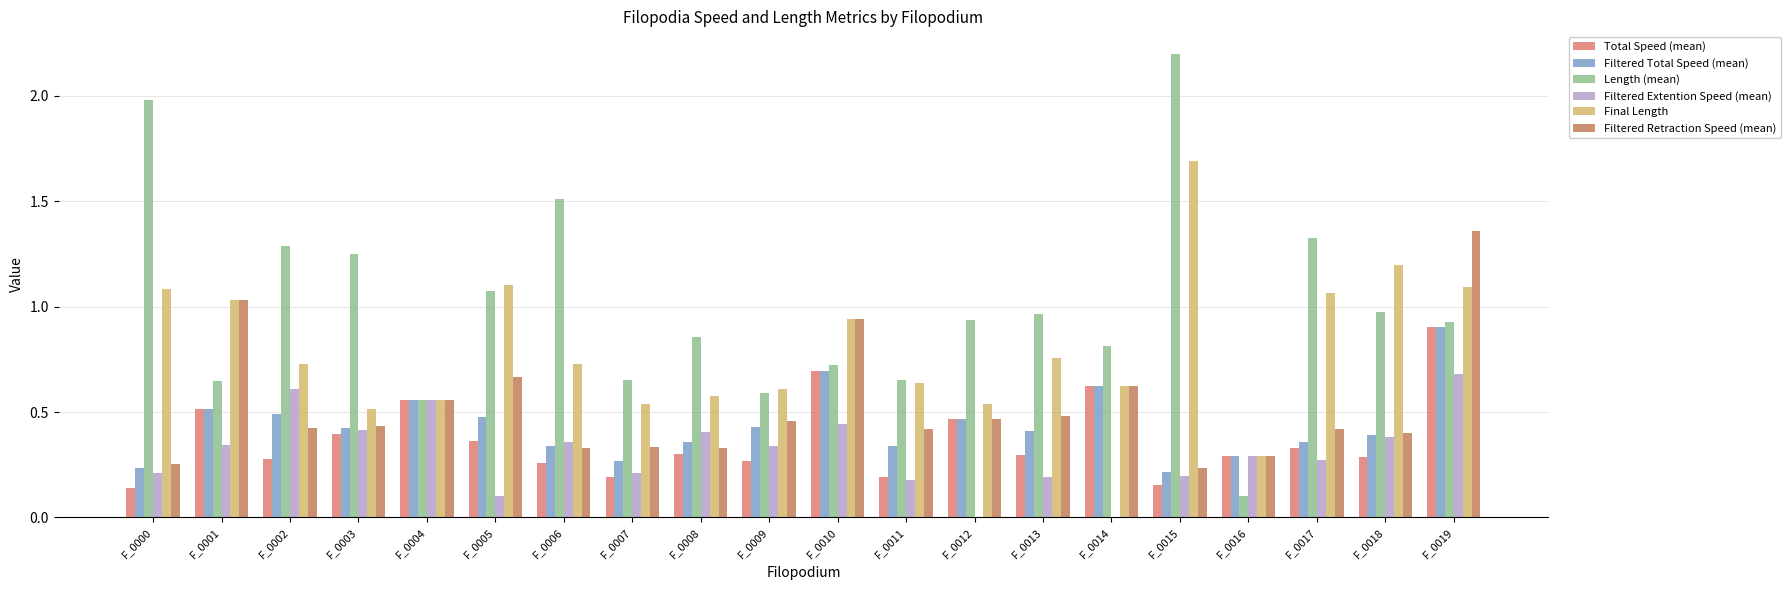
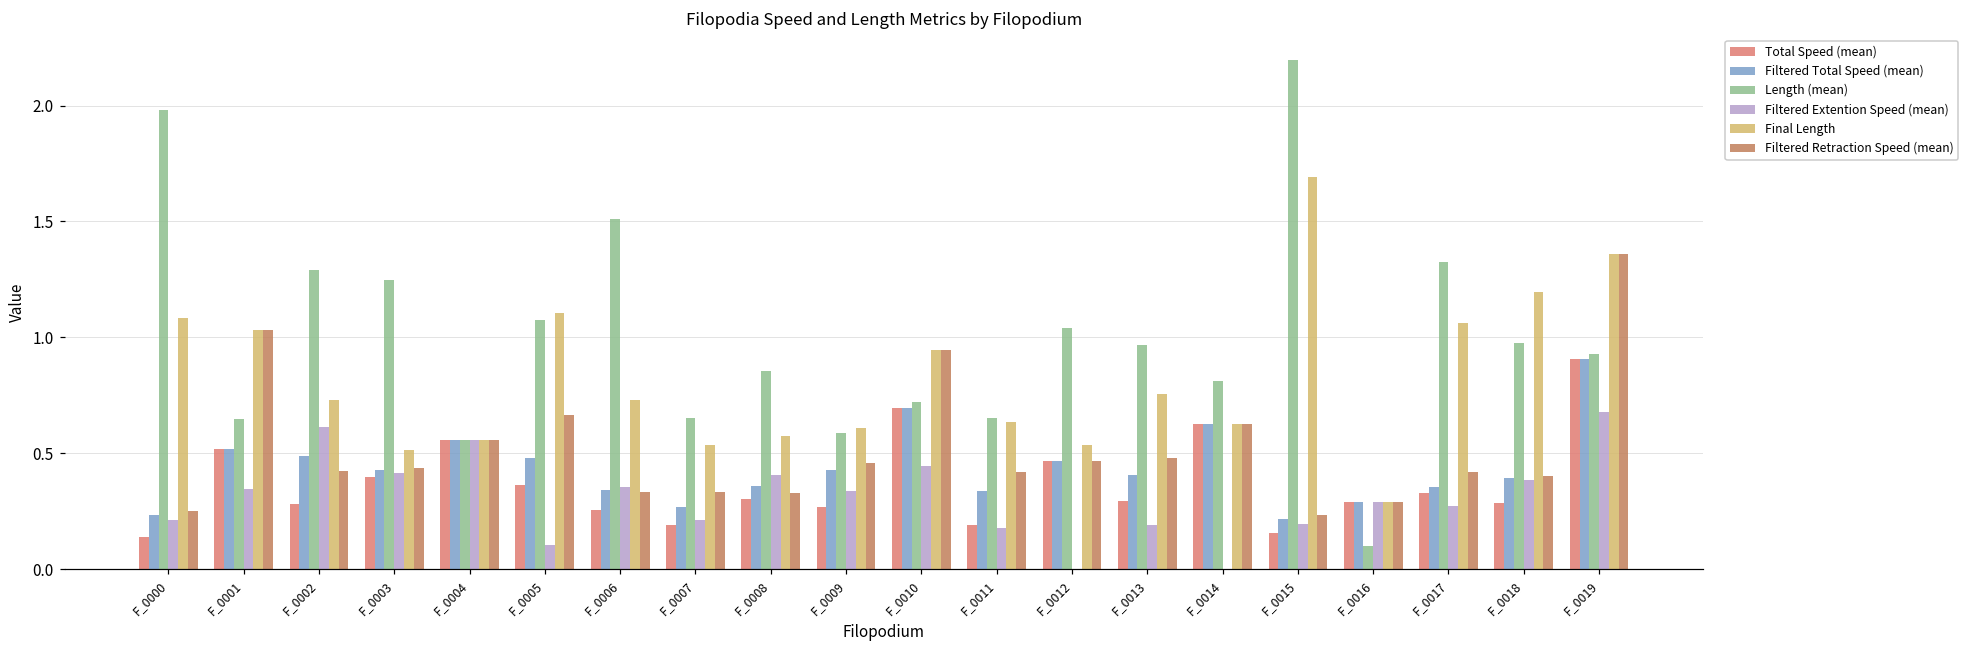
  {
    "Length (mean)": {
      "F_0000": 1.98,
      "F_0001": 0.65,
      "F_0002": 1.29,
      "F_0003": 1.25,
      "F_0004": 0.56,
      "F_0005": 1.07,
      "F_0006": 1.51,
      "F_0007": 0.65,
      "F_0008": 0.86,
      "F_0009": 0.59,
      "F_0010": 0.72,
      "F_0011": 0.65,
-     "F_0012": 0.94,
+     "F_0012": 1.04,
      "F_0013": 0.97,
      "F_0014": 0.81,
      "F_0015": 2.20,
      "F_0016": 0.10,
      "F_0017": 1.33,
      "F_0018": 0.97,
      "F_0019": 0.93
    },
    "Final Length": {
      "F_0000": 1.08,
      "F_0001": 1.03,
      "F_0002": 0.73,
      "F_0003": 0.51,
      "F_0004": 0.56,
      "F_0005": 1.10,
      "F_0006": 0.73,
      "F_0007": 0.54,
      "F_0008": 0.58,
      "F_0009": 0.61,
      "F_0010": 0.94,
      "F_0011": 0.64,
      "F_0012": 0.54,
      "F_0013": 0.76,
      "F_0014": 0.63,
      "F_0015": 1.69,
      "F_0016": 0.29,
      "F_0017": 1.06,
      "F_0018": 1.20,
-     "F_0019": 1.10
+     "F_0019": 1.36
    }
  }
